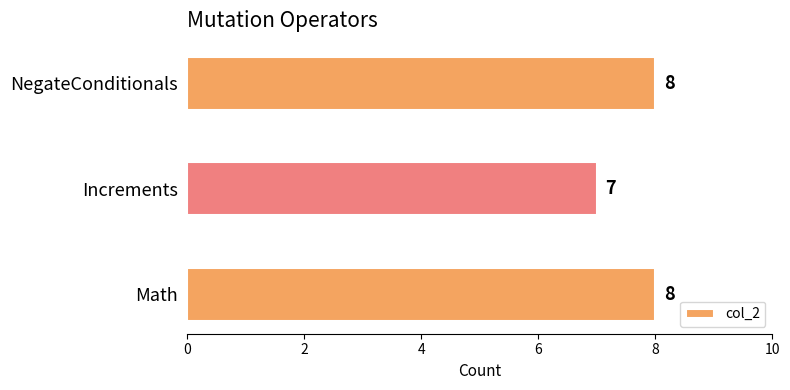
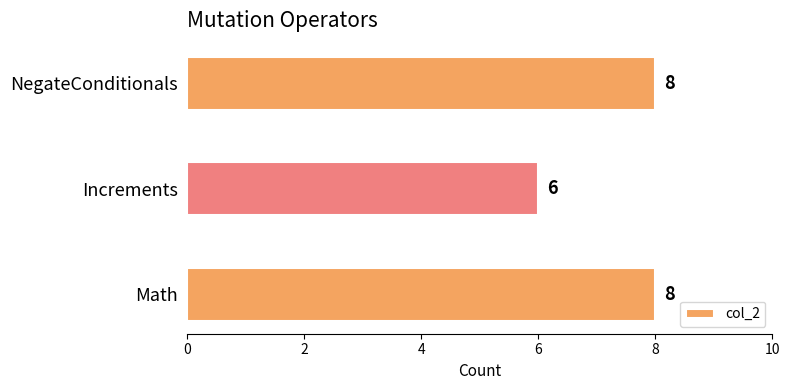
  {
    "NegateConditionals": 8,
-   "Increments": 7,
+   "Increments": 6,
    "Math": 8
  }
